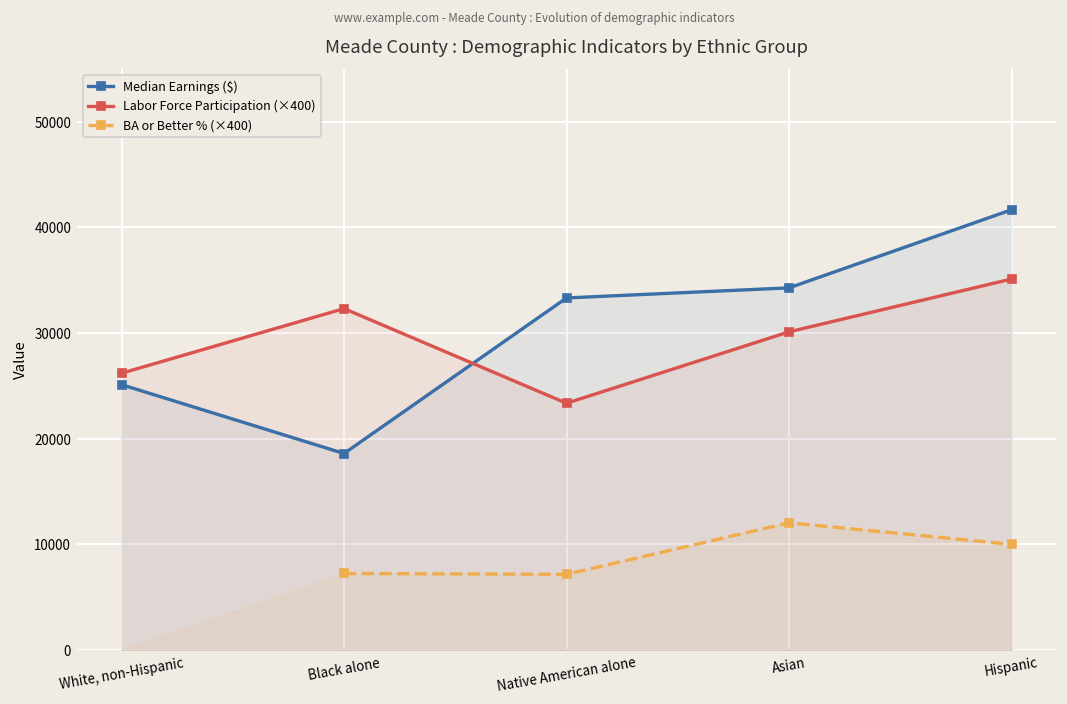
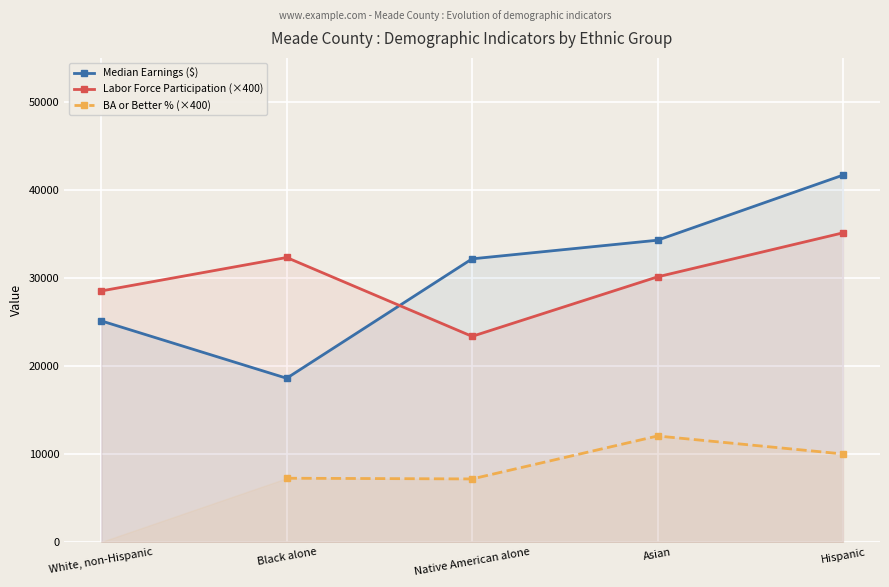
  {
    "Median Earnings ($)": {
      "White, non-Hispanic": 25000,
      "Black alone": 19000,
-     "Native American alone": 33000,
+     "Native American alone": 32000,
      "Asian": 34000,
      "Hispanic": 42000
    },
    "Labor Force Participation (×400)": {
-     "White, non-Hispanic": 26000,
+     "White, non-Hispanic": 29000,
      "Black alone": 32000,
      "Native American alone": 23000,
      "Asian": 30000,
      "Hispanic": 35000
    }
  }
